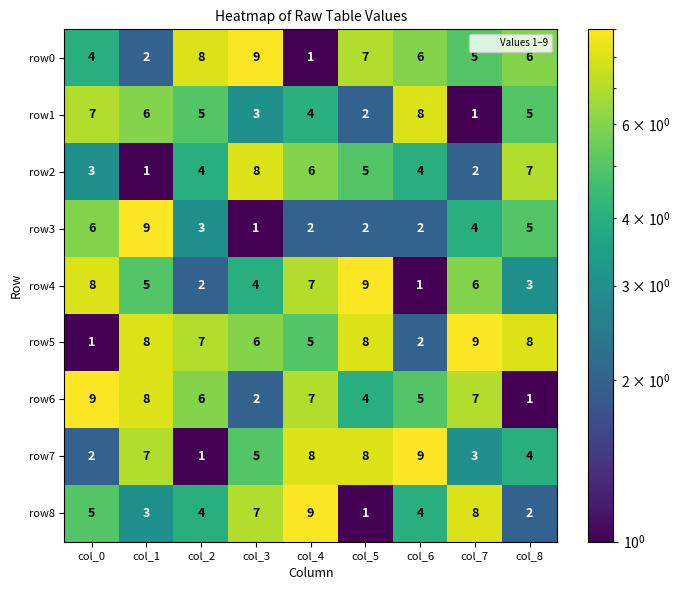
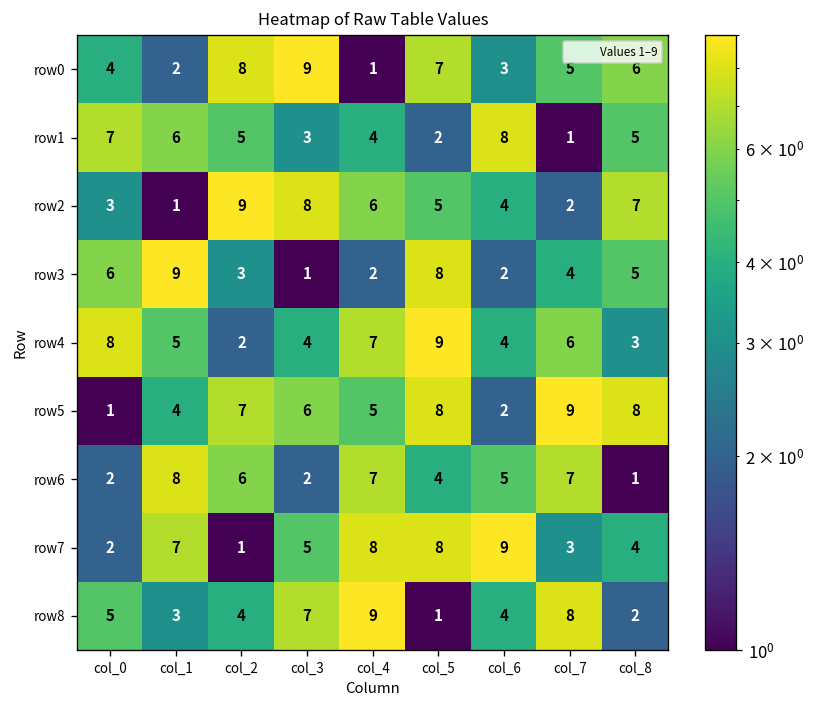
  {
    "row0": {
      "col_0": 4,
      "col_1": 2,
      "col_2": 8,
      "col_3": 9,
      "col_4": 1,
      "col_5": 7,
-     "col_6": 6
+     "col_6": 3
    },
    "row1": {
      "col_0": 7,
      "col_1": 6,
      "col_2": 5,
      "col_3": 3,
      "col_4": 4,
      "col_5": 2,
      "col_6": 8,
      "col_7": 1,
      "col_8": 5
    },
    "row2": {
      "col_0": 3,
      "col_1": 1,
-     "col_2": 4,
+     "col_2": 9,
      "col_3": 8,
      "col_4": 6,
      "col_5": 5,
      "col_6": 4,
      "col_7": 2,
      "col_8": 7
    },
    "row3": {
      "col_0": 6,
      "col_1": 9,
      "col_2": 3,
      "col_3": 1,
      "col_4": 2,
-     "col_5": 2,
+     "col_5": 8,
      "col_6": 2,
      "col_7": 4,
      "col_8": 5
    },
    "row4": {
      "col_0": 8,
      "col_1": 5,
      "col_2": 2,
      "col_3": 4,
      "col_4": 7,
      "col_5": 9,
-     "col_6": 1,
+     "col_6": 4,
      "col_7": 6,
      "col_8": 3
    },
    "row5": {
      "col_0": 1,
-     "col_1": 8,
+     "col_1": 4,
      "col_2": 7,
      "col_3": 6,
      "col_4": 5,
      "col_5": 8,
      "col_6": 2,
      "col_7": 9,
      "col_8": 8
    },
    "row6": {
-     "col_0": 9,
+     "col_0": 2,
      "col_1": 8,
      "col_2": 6,
      "col_3": 2,
      "col_4": 7,
      "col_5": 4,
      "col_6": 5,
      "col_7": 7,
      "col_8": 1
    },
    "row7": {
      "col_0": 2,
      "col_1": 7,
      "col_2": 1,
      "col_3": 5,
      "col_4": 8,
      "col_5": 8,
      "col_6": 9,
      "col_7": 3,
      "col_8": 4
    },
    "row8": {
      "col_0": 5,
      "col_1": 3,
      "col_2": 4,
      "col_3": 7,
      "col_4": 9,
      "col_5": 1,
      "col_6": 4,
      "col_7": 8,
      "col_8": 2
    }
  }
